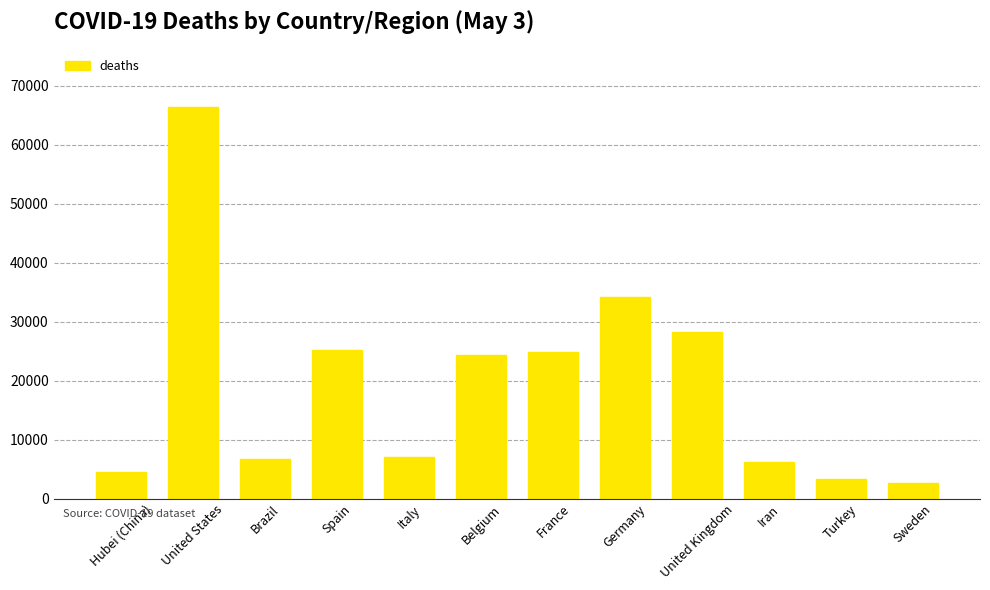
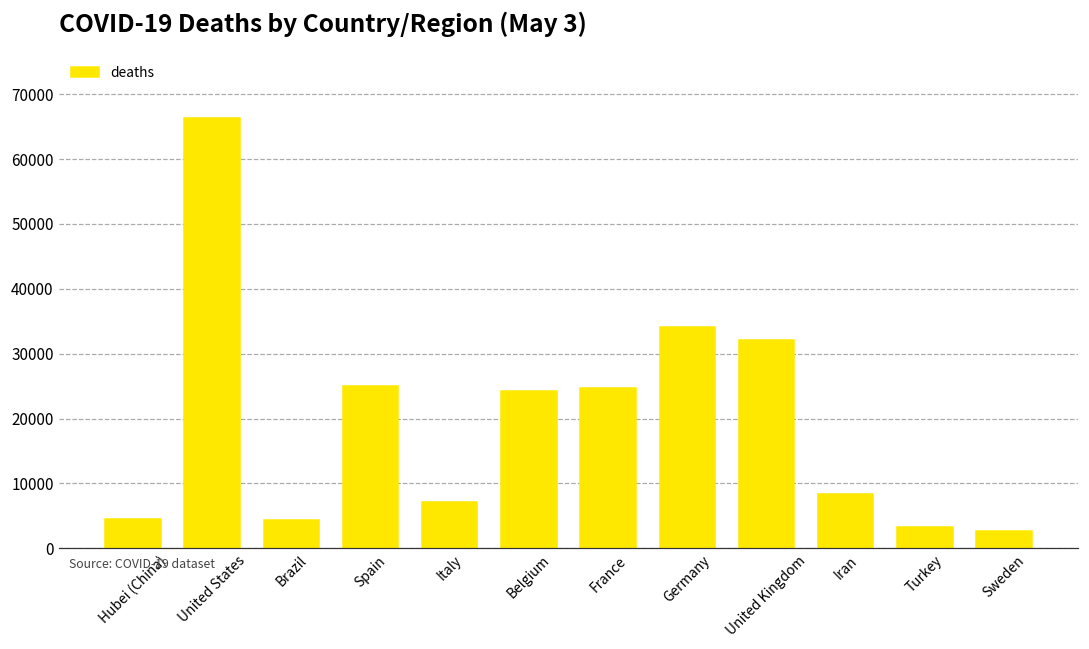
  {
    "Hubei (China)": 5000,
    "United States": 66000,
-   "Brazil": 7000,
+   "Brazil": 4000,
    "Spain": 25000,
    "Italy": 7000,
    "Belgium": 24000,
    "France": 25000,
    "Germany": 34000,
-   "United Kingdom": 28000,
-   "Iran": 6000,
+   "United Kingdom": 32000,
+   "Iran": 8000,
    "Turkey": 3000,
    "Sweden": 3000
  }
